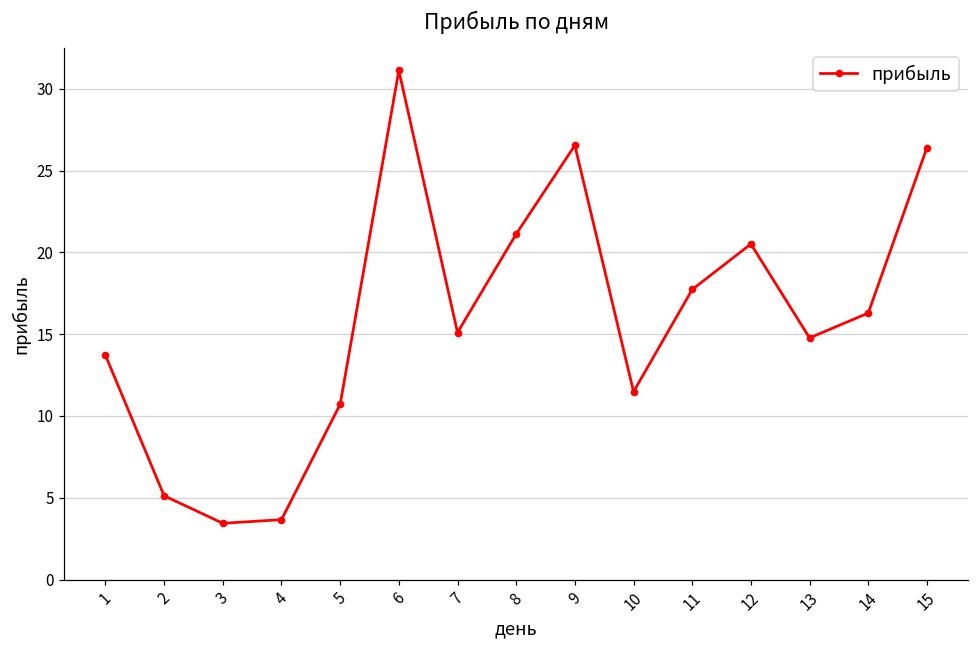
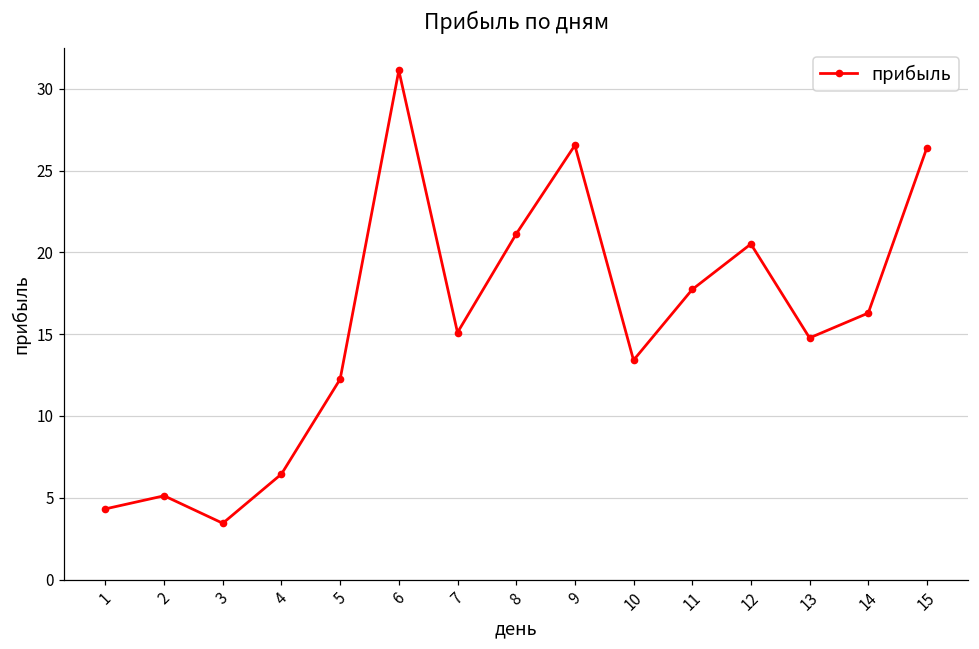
  {
-   "1": 13.7,
+   "1": 4.3,
    "2": 5.1,
    "3": 3.4,
-   "4": 3.7,
-   "5": 10.7,
+   "4": 6.5,
+   "5": 12.3,
    "6": 31.1,
    "7": 15.1,
    "8": 21.1,
    "9": 26.5,
-   "10": 11.5,
+   "10": 13.4,
    "11": 17.7,
    "12": 20.5,
    "13": 14.8,
    "14": 16.3,
    "15": 26.4
  }
